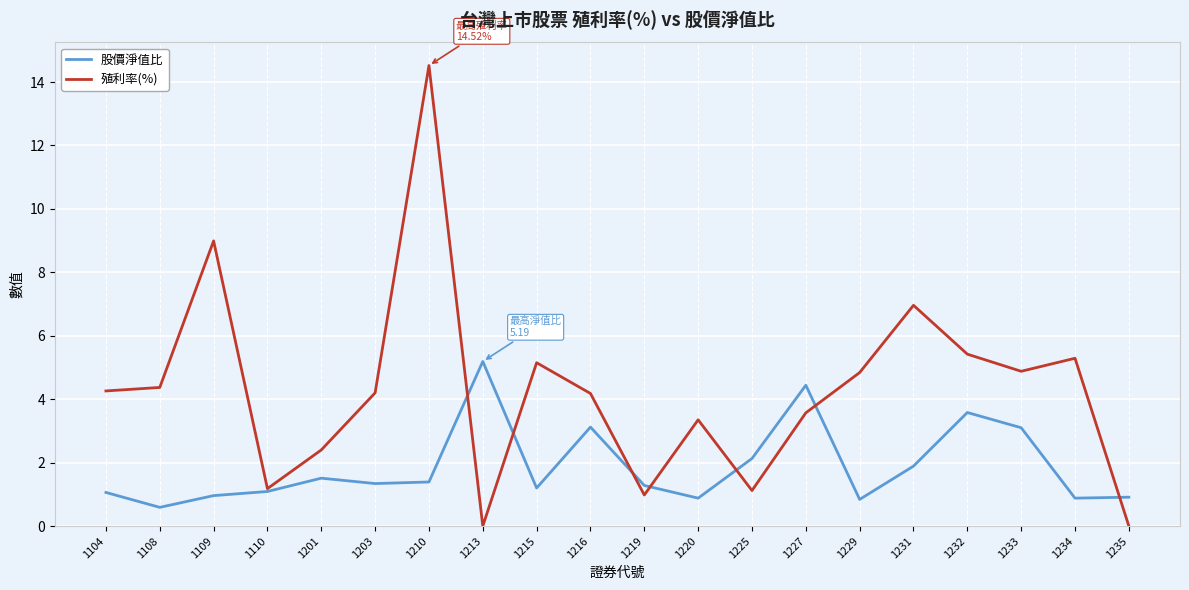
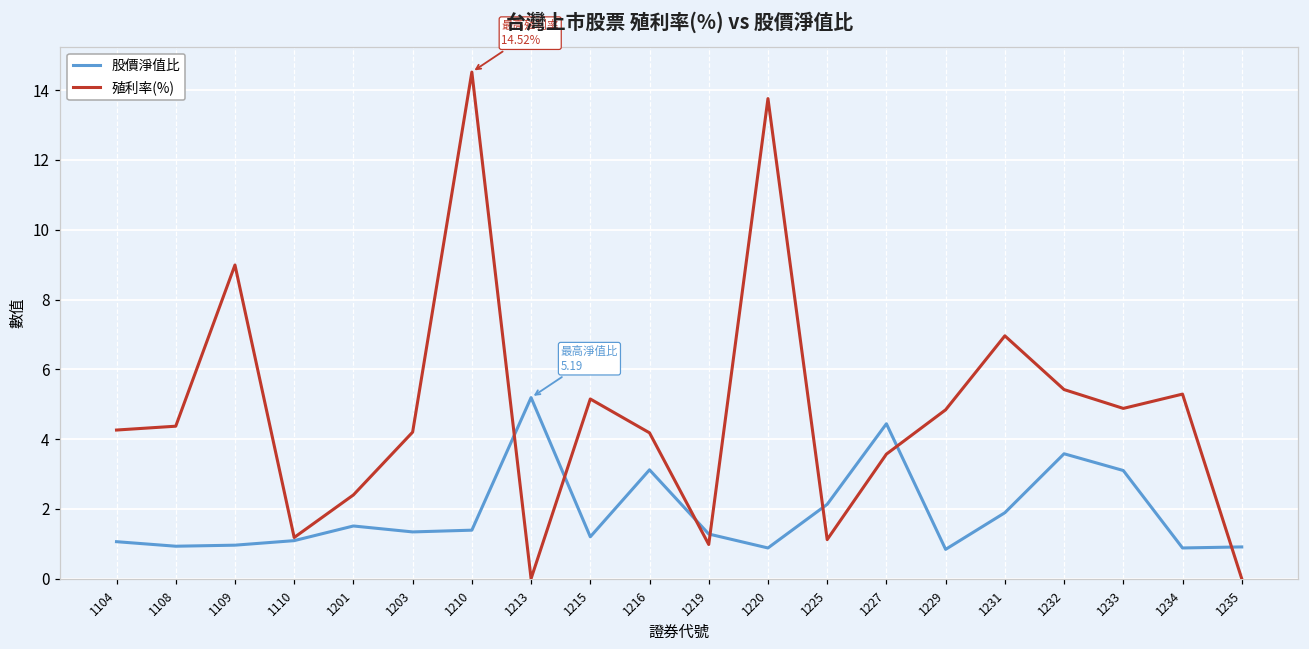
  {
    "股價淨值比": {
      "1104": 1.1,
-     "1108": 0.6,
+     "1108": 0.9,
      "1109": 1.0,
      "1110": 1.1,
      "1201": 1.5,
      "1203": 1.3,
      "1210": 1.4,
      "1213": 5.2,
      "1215": 1.2,
      "1216": 3.1,
      "1219": 1.3,
      "1220": 0.9,
      "1225": 2.1,
      "1227": 4.4,
      "1229": 0.8,
      "1231": 1.9,
      "1232": 3.6,
      "1233": 3.1,
      "1234": 0.9,
      "1235": 0.9
    },
    "殖利率(%)": {
      "1104": 4.3,
      "1108": 4.4,
      "1109": 9.0,
      "1110": 1.2,
      "1201": 2.4,
      "1203": 4.2,
      "1213": 0.0,
      "1216": 4.2,
      "1219": 1.0,
-     "1220": 3.4,
+     "1220": 13.8,
      "1225": 1.1,
      "1227": 3.6,
      "1229": 4.8,
      "1231": 7.0,
      "1232": 5.4,
      "1233": 4.9,
      "1234": 5.3,
      "1235": 0.0
    }
  }
